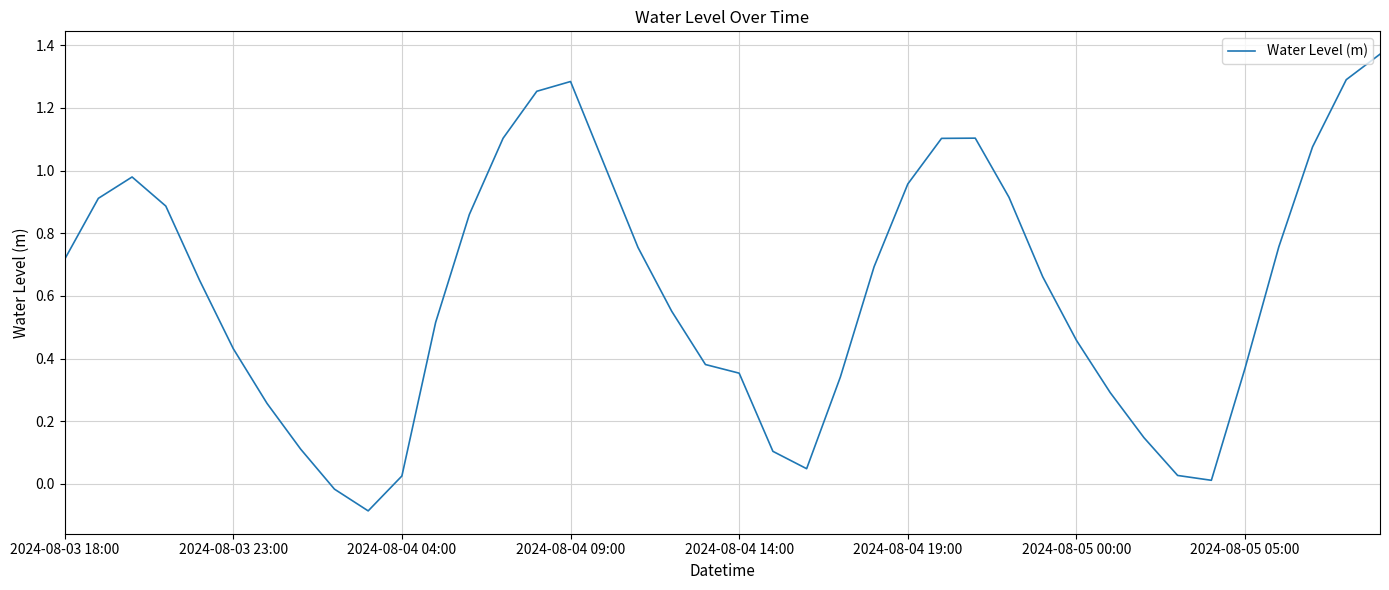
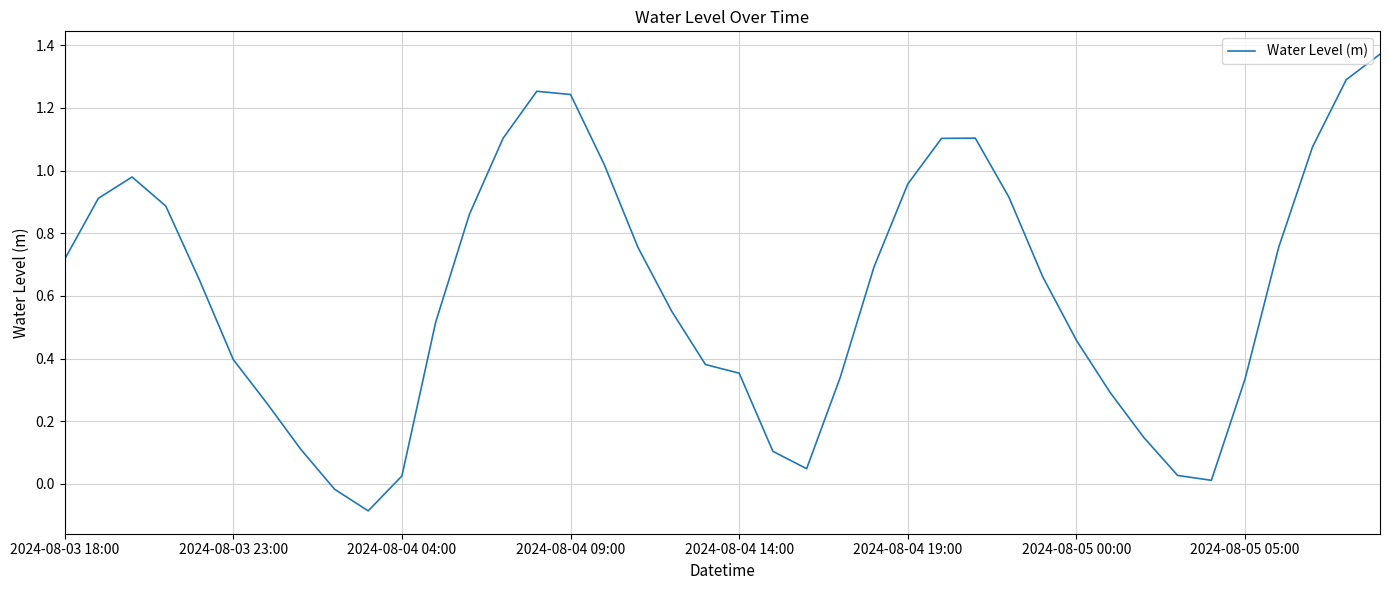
  {
    "2024-08-03 18:00": 0.72,
-   "2024-08-03 23:00": 0.43,
+   "2024-08-03 23:00": 0.40,
    "2024-08-04 04:00": 0.03,
-   "2024-08-04 09:00": 1.28,
+   "2024-08-04 09:00": 1.24,
    "2024-08-04 14:00": 0.35,
    "2024-08-04 19:00": 0.96,
    "2024-08-05 00:00": 0.46,
-   "2024-08-05 05:00": 0.37
+   "2024-08-05 05:00": 0.34
  }
